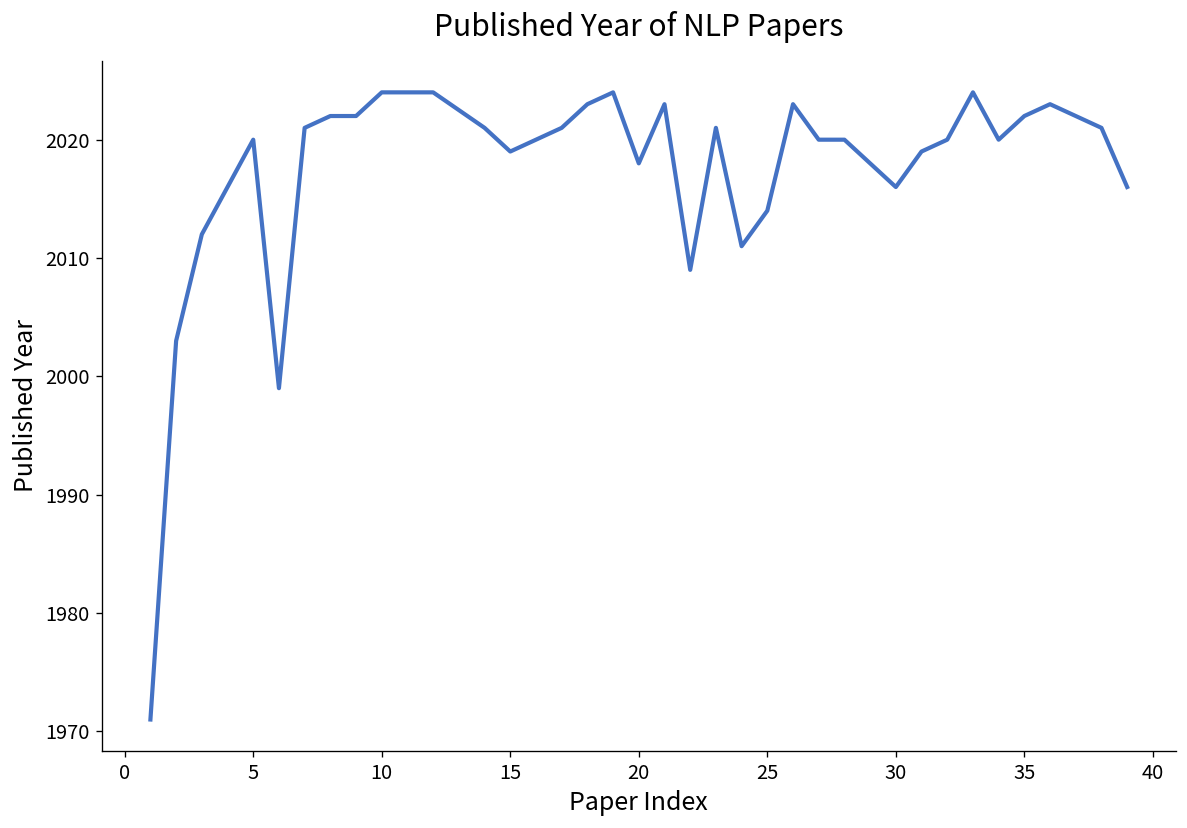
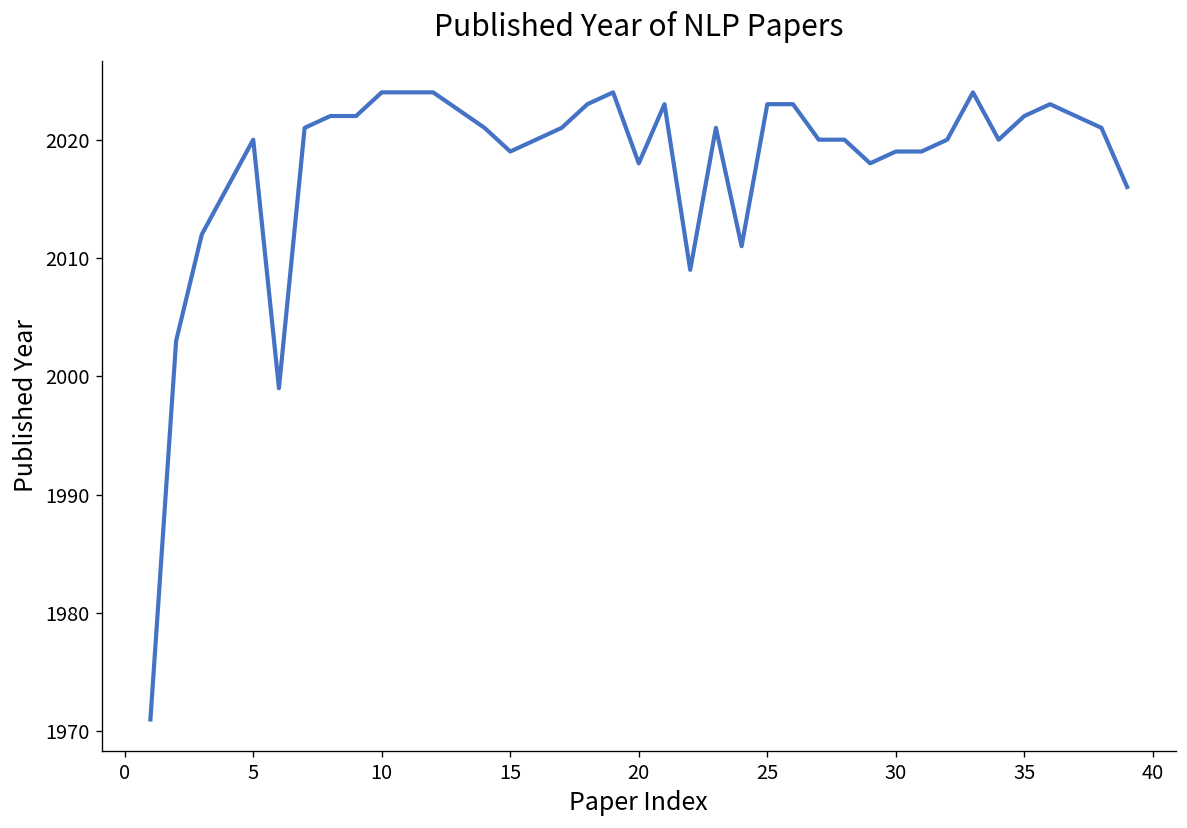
  {
    "5": 2020,
    "10": 2024,
    "15": 2019,
    "20": 2018,
-   "25": 2014,
-   "30": 2016,
+   "25": 2023,
+   "30": 2019,
    "35": 2022
  }
